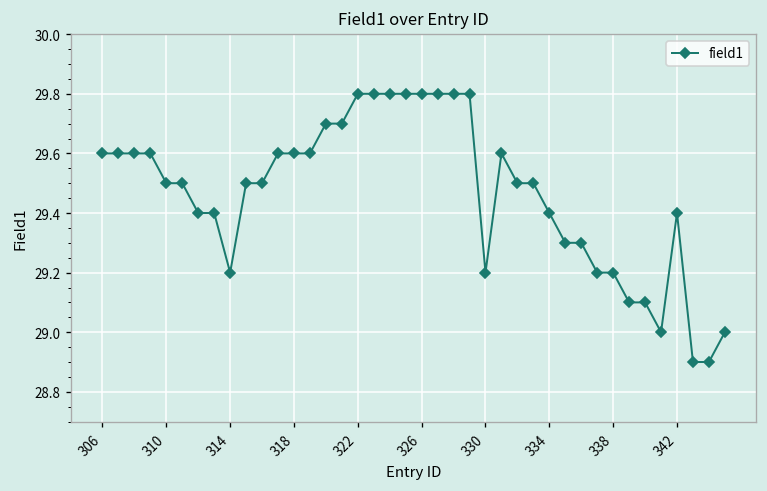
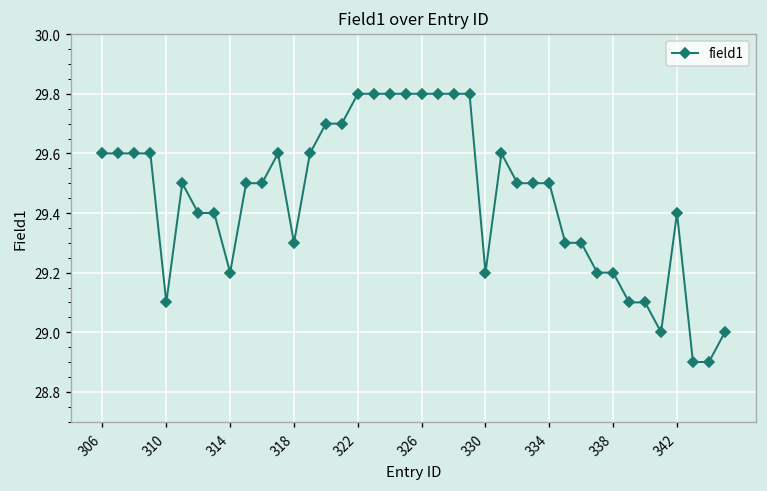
  {
    "306": 29.6,
-   "310": 29.5,
+   "310": 29.1,
    "314": 29.2,
-   "318": 29.6,
+   "318": 29.3,
    "322": 29.8,
    "326": 29.8,
    "330": 29.2,
-   "334": 29.4,
+   "334": 29.5,
    "338": 29.2,
    "342": 29.4
  }
